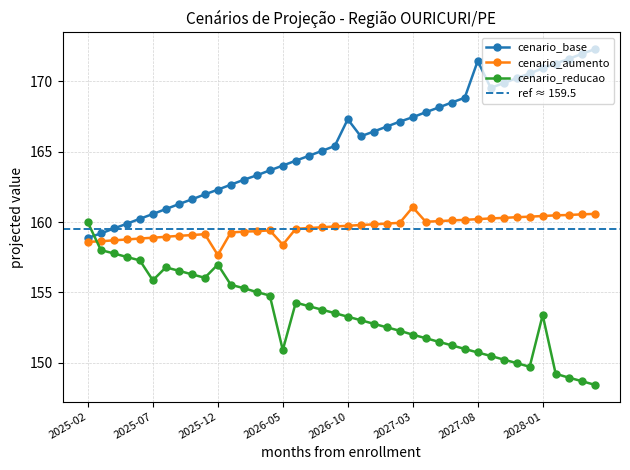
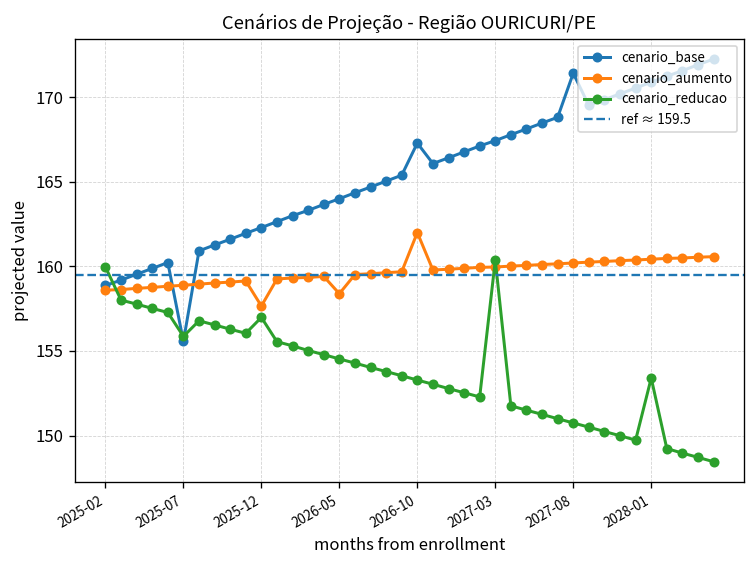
  {
    "cenario_base": {
      "2025-02": 158.9,
-     "2025-07": 160.6,
+     "2025-07": 155.6,
      "2025-12": 162.3,
      "2026-05": 164.0,
      "2026-10": 167.3,
      "2027-03": 167.4,
      "2027-08": 171.4
    },
    "cenario_aumento": {
      "2025-02": 158.6,
      "2025-07": 158.9,
      "2025-12": 157.7,
      "2026-05": 158.4,
-     "2026-10": 159.7,
-     "2027-03": 161.0,
+     "2026-10": 162.0,
+     "2027-03": 160.0,
      "2027-08": 160.2,
      "2028-01": 160.4
    },
    "cenario_reducao": {
      "2025-02": 160.0,
      "2025-07": 155.9,
      "2025-12": 157.0,
-     "2026-05": 150.9,
+     "2026-05": 154.5,
      "2026-10": 153.3,
-     "2027-03": 152.0,
+     "2027-03": 160.4,
      "2027-08": 150.7,
      "2028-01": 153.4
    }
  }
